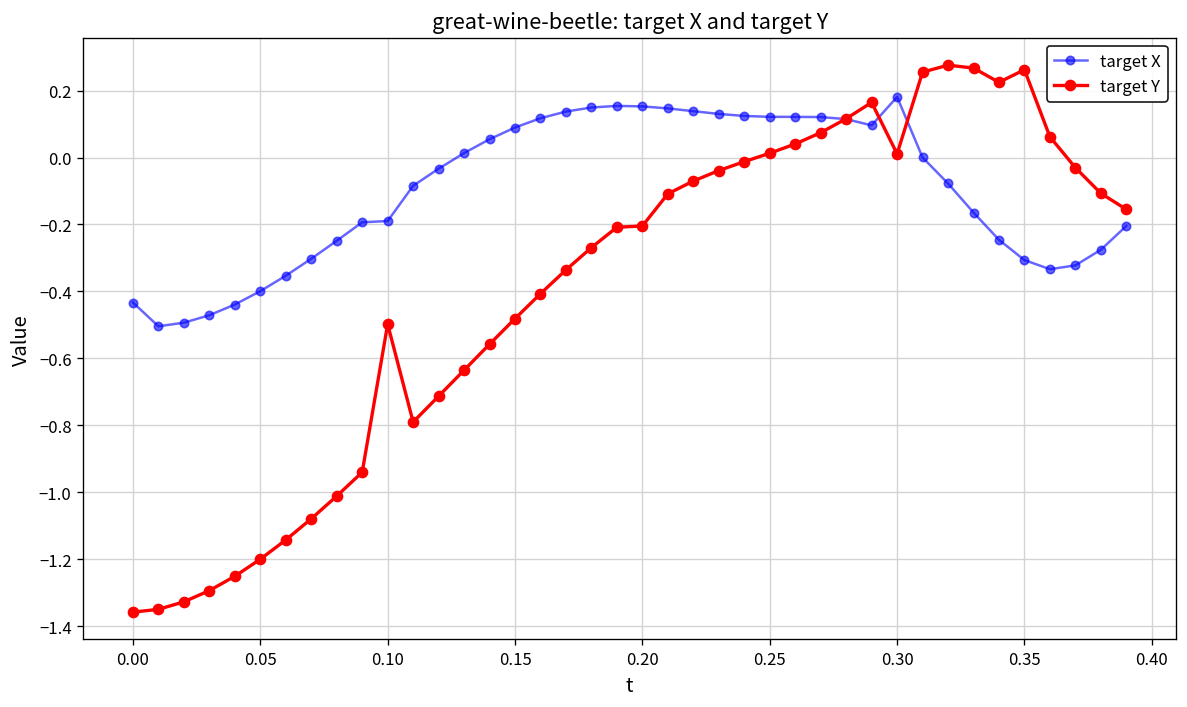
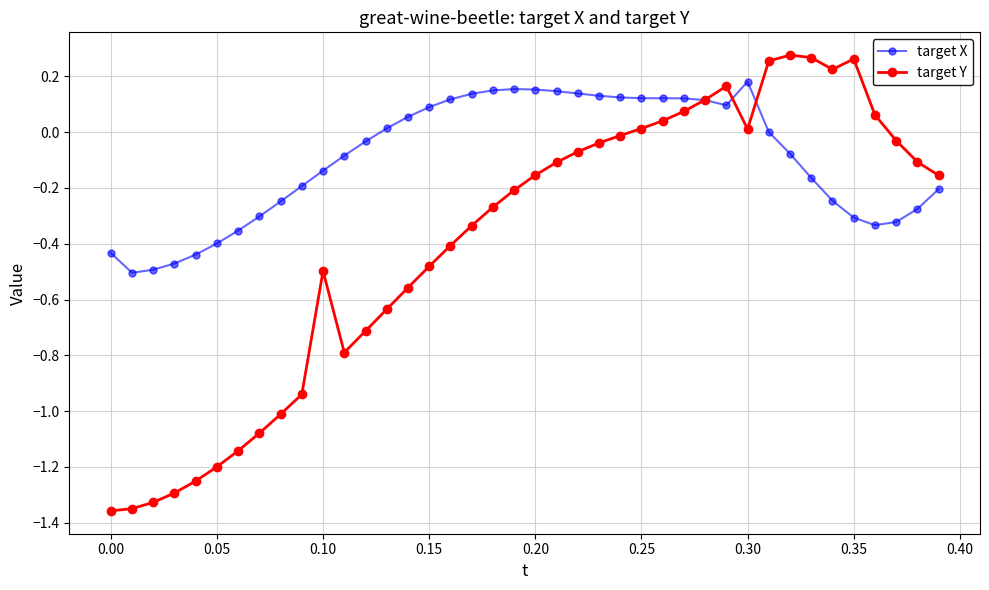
  {
    "target X": {
      "0.00": -0.43,
      "0.05": -0.40,
-     "0.10": -0.19,
+     "0.10": -0.14,
      "0.15": 0.09,
      "0.20": 0.15,
      "0.25": 0.12,
      "0.30": 0.18,
      "0.35": -0.31
    },
    "target Y": {
      "0.00": -1.36,
      "0.05": -1.20,
      "0.10": -0.50,
      "0.15": -0.48,
-     "0.20": -0.20,
+     "0.20": -0.15,
      "0.25": 0.01,
      "0.30": 0.01,
      "0.35": 0.26
    }
  }
